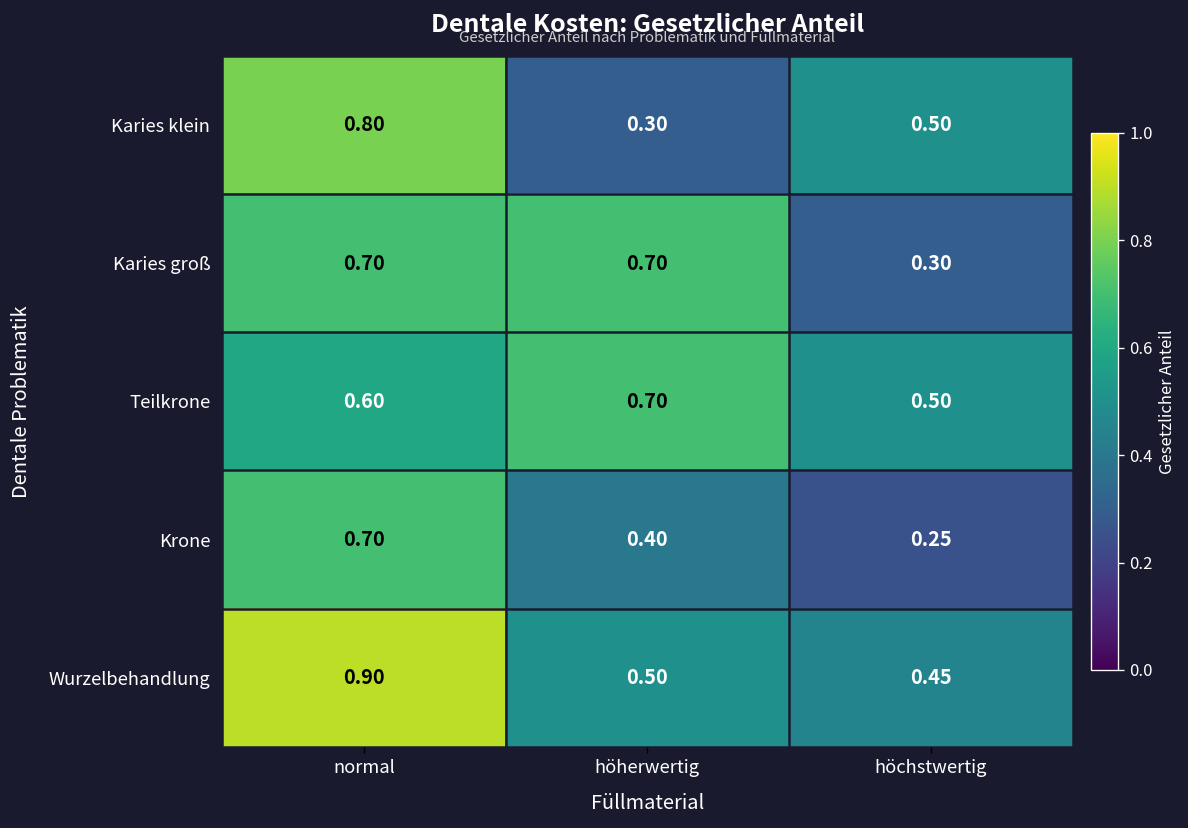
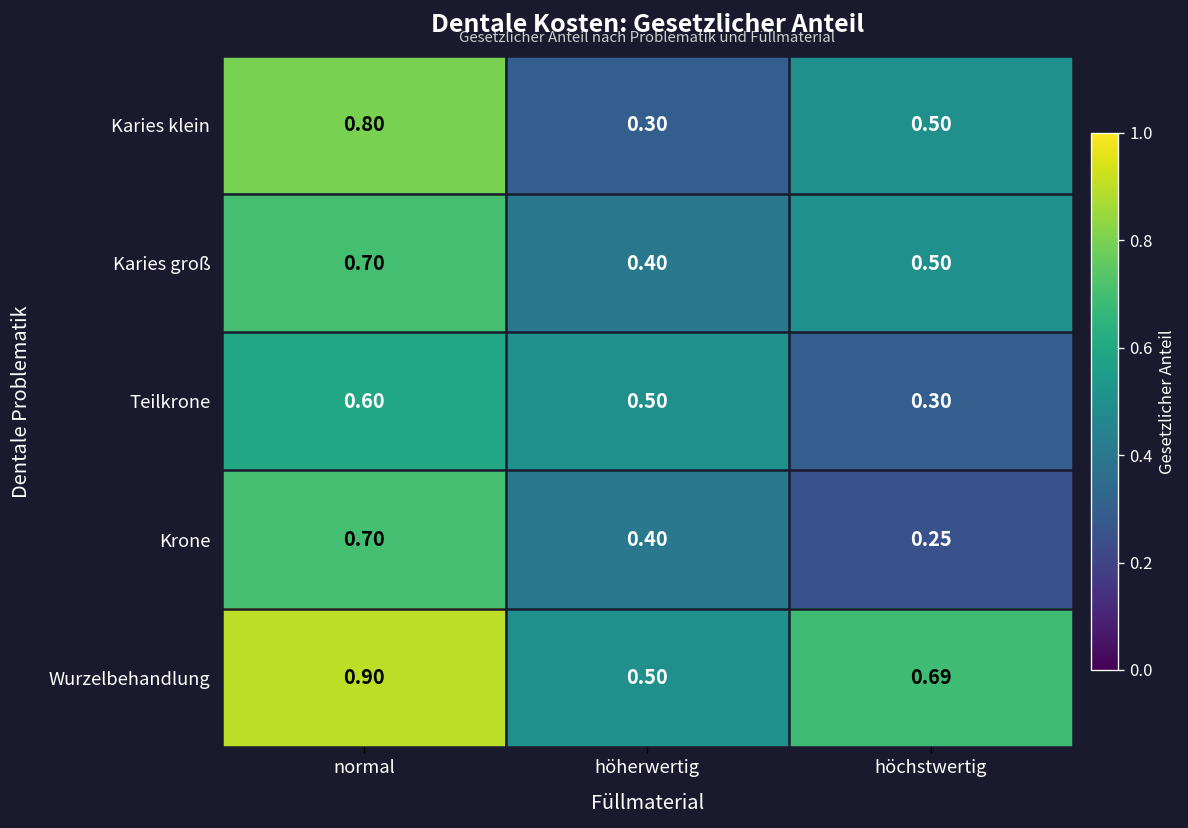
  {
    "Karies klein": {
      "normal": 0.80,
      "höherwertig": 0.30,
      "höchstwertig": 0.50
    },
    "Karies groß": {
      "normal": 0.70,
-     "höherwertig": 0.70,
-     "höchstwertig": 0.30
+     "höherwertig": 0.40,
+     "höchstwertig": 0.50
    },
    "Teilkrone": {
      "normal": 0.60,
-     "höherwertig": 0.70,
-     "höchstwertig": 0.50
+     "höherwertig": 0.50,
+     "höchstwertig": 0.30
    },
    "Krone": {
      "normal": 0.70,
      "höherwertig": 0.40,
      "höchstwertig": 0.25
    },
    "Wurzelbehandlung": {
      "normal": 0.90,
      "höherwertig": 0.50,
-     "höchstwertig": 0.45
+     "höchstwertig": 0.69
    }
  }
